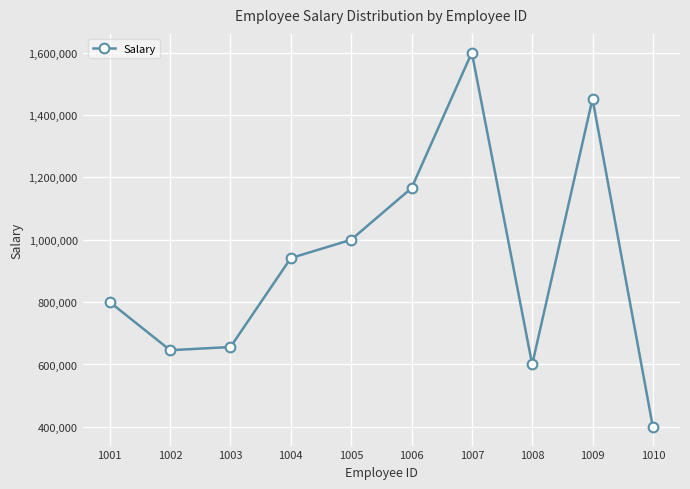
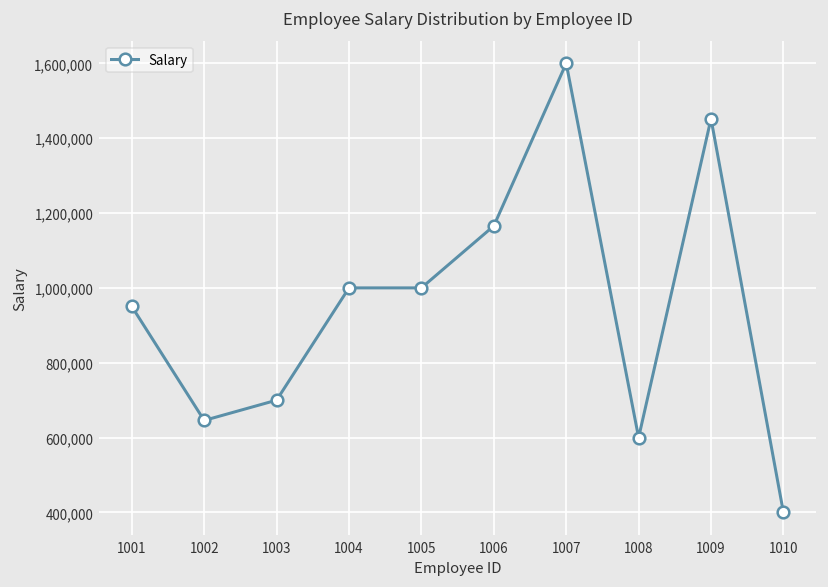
  {
-   "1001": "800,000",
+   "1001": "950,000",
    "1002": "650,000",
-   "1003": "660,000",
-   "1004": "940,000",
+   "1003": "700,000",
+   "1004": "1,000,000",
    "1005": "1,000,000",
    "1006": "1,170,000",
    "1007": "1,600,000",
    "1008": "600,000",
    "1009": "1,450,000",
    "1010": "400,000"
  }
